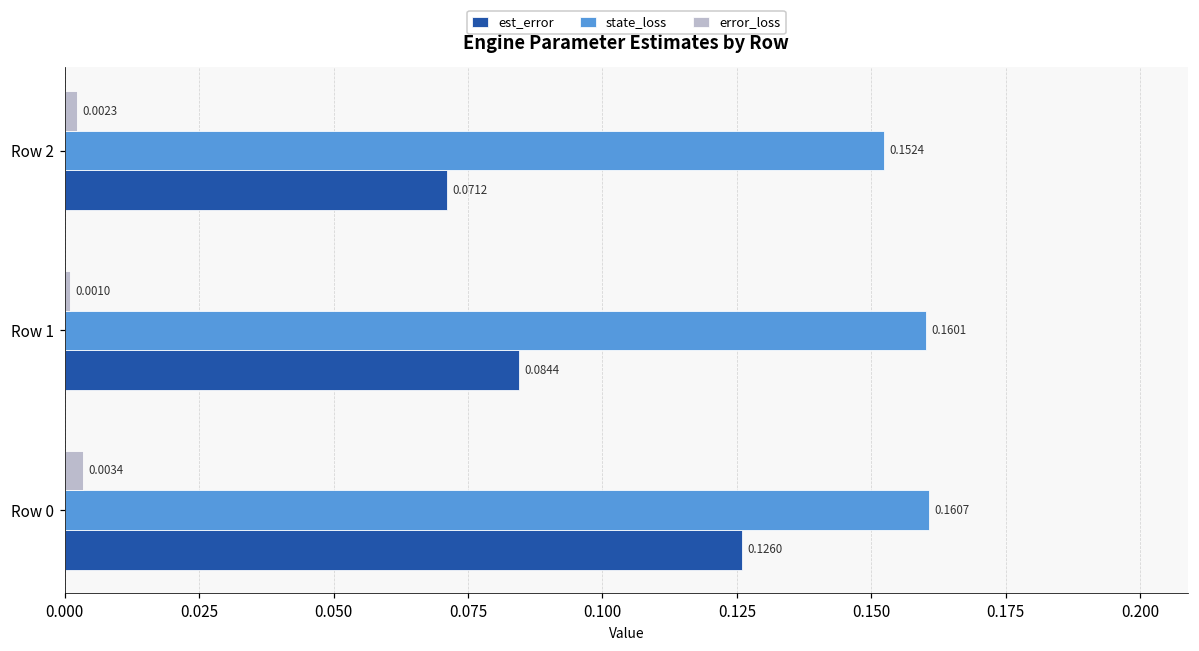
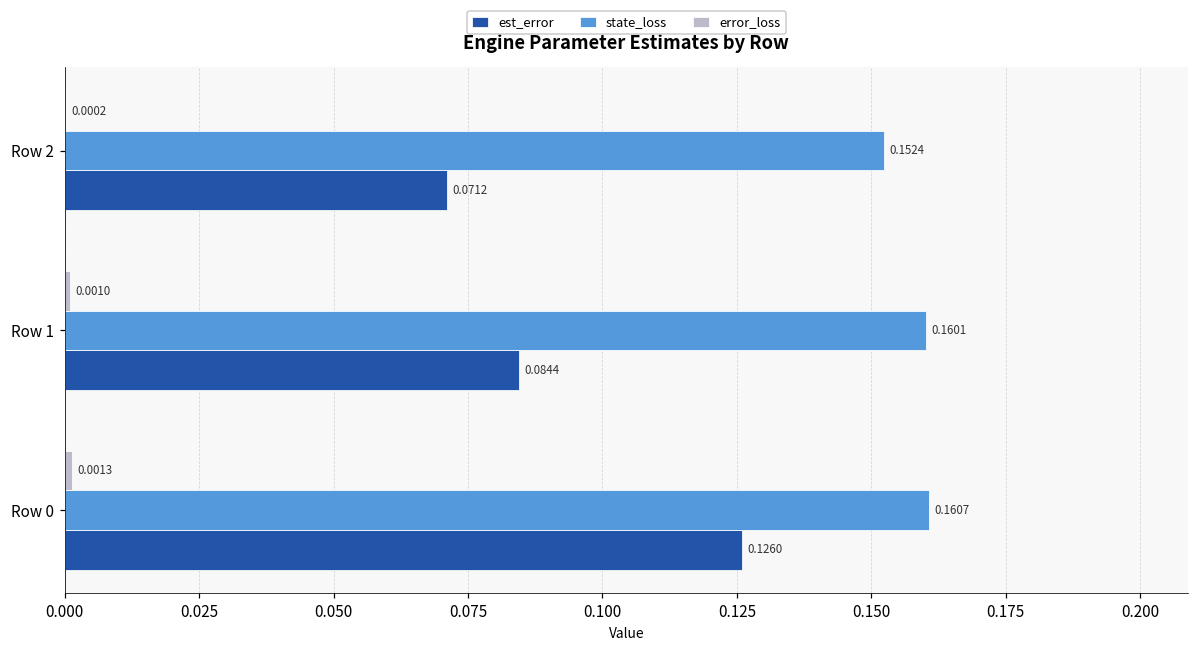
  {
    "est_error": {
      "Row 2": 0.0712,
      "Row 1": 0.0844,
      "Row 0": 0.1260
    },
    "state_loss": {
      "Row 2": 0.1524,
      "Row 1": 0.1601,
      "Row 0": 0.1607
    },
    "error_loss": {
-     "Row 2": 0.0023,
+     "Row 2": 0.0002,
      "Row 1": 0.0010,
-     "Row 0": 0.0034
+     "Row 0": 0.0013
    }
  }
